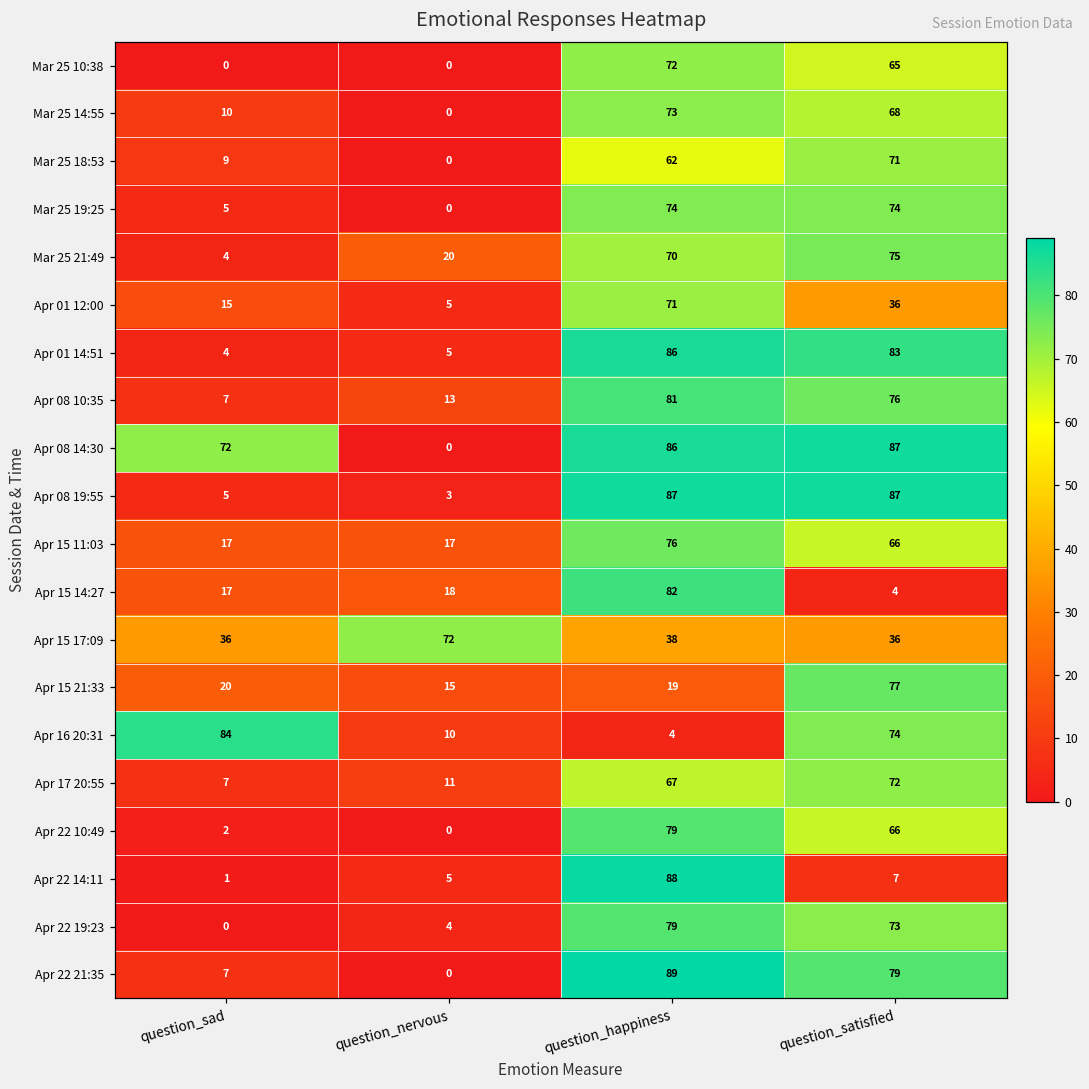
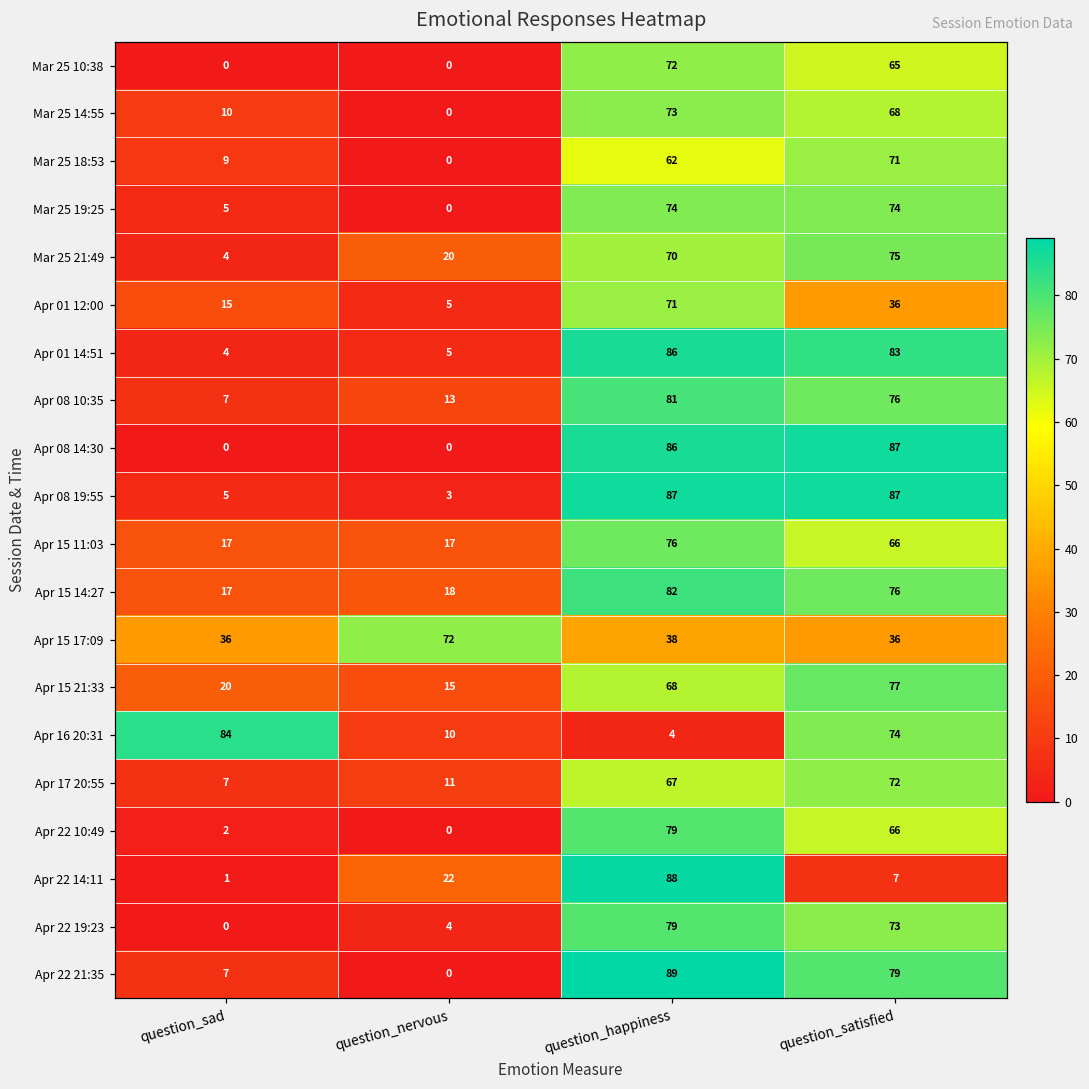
  {
    "Mar 25 10:38": {
      "question_sad": 0,
      "question_nervous": 0,
      "question_happiness": 72,
      "question_satisfied": 65
    },
    "Mar 25 14:55": {
      "question_sad": 10,
      "question_nervous": 0,
      "question_happiness": 73,
      "question_satisfied": 68
    },
    "Mar 25 18:53": {
      "question_sad": 9,
      "question_nervous": 0,
      "question_happiness": 62,
      "question_satisfied": 71
    },
    "Mar 25 19:25": {
      "question_sad": 5,
      "question_nervous": 0,
      "question_happiness": 74,
      "question_satisfied": 74
    },
    "Mar 25 21:49": {
      "question_sad": 4,
      "question_nervous": 20,
      "question_happiness": 70,
      "question_satisfied": 75
    },
    "Apr 01 12:00": {
      "question_sad": 15,
      "question_nervous": 5,
      "question_happiness": 71,
      "question_satisfied": 36
    },
    "Apr 01 14:51": {
      "question_sad": 4,
      "question_nervous": 5,
      "question_happiness": 86,
      "question_satisfied": 83
    },
    "Apr 08 10:35": {
      "question_sad": 7,
      "question_nervous": 13,
      "question_happiness": 81,
      "question_satisfied": 76
    },
    "Apr 08 14:30": {
-     "question_sad": 72,
+     "question_sad": 0,
      "question_nervous": 0,
      "question_happiness": 86,
      "question_satisfied": 87
    },
    "Apr 08 19:55": {
      "question_sad": 5,
      "question_nervous": 3,
      "question_happiness": 87,
      "question_satisfied": 87
    },
    "Apr 15 11:03": {
      "question_sad": 17,
      "question_nervous": 17,
      "question_happiness": 76,
      "question_satisfied": 66
    },
    "Apr 15 14:27": {
      "question_sad": 17,
      "question_nervous": 18,
      "question_happiness": 82,
-     "question_satisfied": 4
+     "question_satisfied": 76
    },
    "Apr 15 17:09": {
      "question_sad": 36,
      "question_nervous": 72,
      "question_happiness": 38,
      "question_satisfied": 36
    },
    "Apr 15 21:33": {
      "question_sad": 20,
      "question_nervous": 15,
-     "question_happiness": 19,
+     "question_happiness": 68,
      "question_satisfied": 77
    },
    "Apr 16 20:31": {
      "question_sad": 84,
      "question_nervous": 10,
      "question_happiness": 4,
      "question_satisfied": 74
    },
    "Apr 17 20:55": {
      "question_sad": 7,
      "question_nervous": 11,
      "question_happiness": 67,
      "question_satisfied": 72
    },
    "Apr 22 10:49": {
      "question_sad": 2,
      "question_nervous": 0,
      "question_happiness": 79,
      "question_satisfied": 66
    },
    "Apr 22 14:11": {
      "question_sad": 1,
-     "question_nervous": 5,
+     "question_nervous": 22,
      "question_happiness": 88,
      "question_satisfied": 7
    },
    "Apr 22 19:23": {
      "question_sad": 0,
      "question_nervous": 4,
      "question_happiness": 79,
      "question_satisfied": 73
    },
    "Apr 22 21:35": {
      "question_sad": 7,
      "question_nervous": 0,
      "question_happiness": 89,
      "question_satisfied": 79
    }
  }
